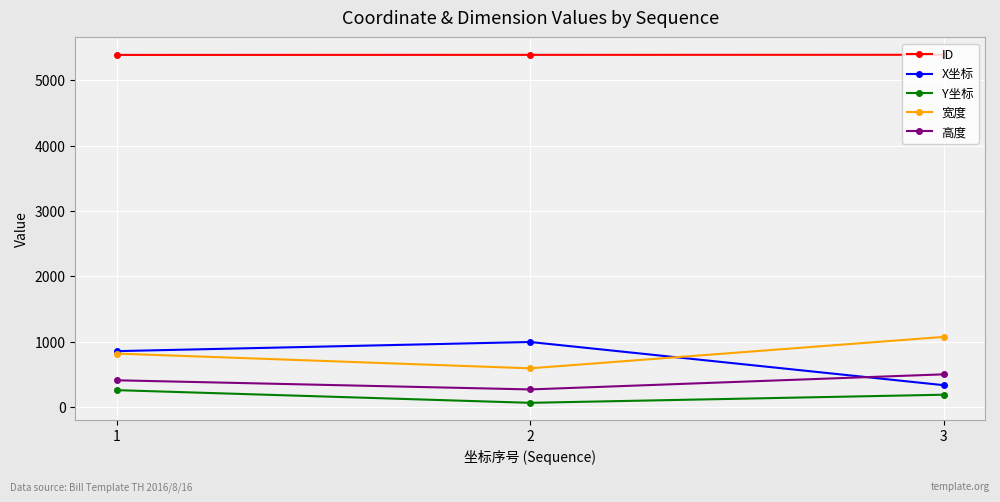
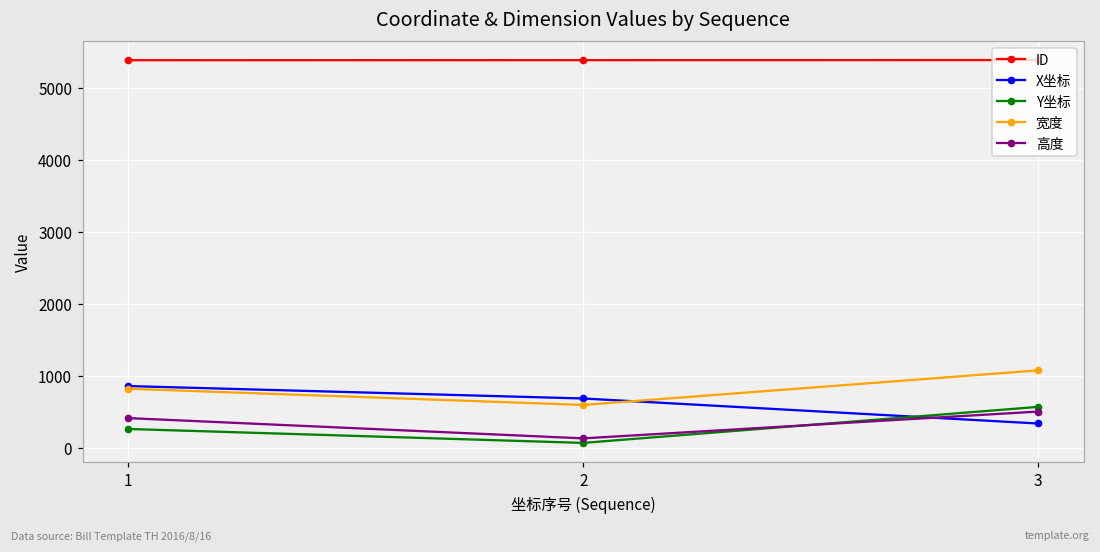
  {
    "ID": {
      "1": 5400,
      "2": 5400
    },
    "X坐标": {
-     "2": 1000,
+     "2": 700,
      "3": 300
    },
    "Y坐标": {
      "1": 300,
      "2": 100,
-     "3": 200
+     "3": 600
    },
    "宽度": {
      "2": 600,
      "3": 1100
    },
    "高度": {
      "1": 400,
-     "2": 300,
+     "2": 100,
      "3": 500
    }
  }
